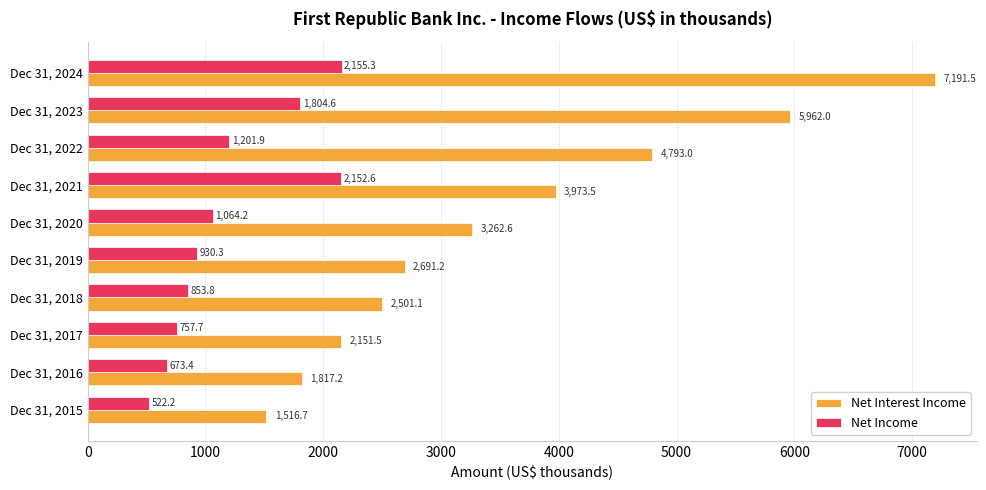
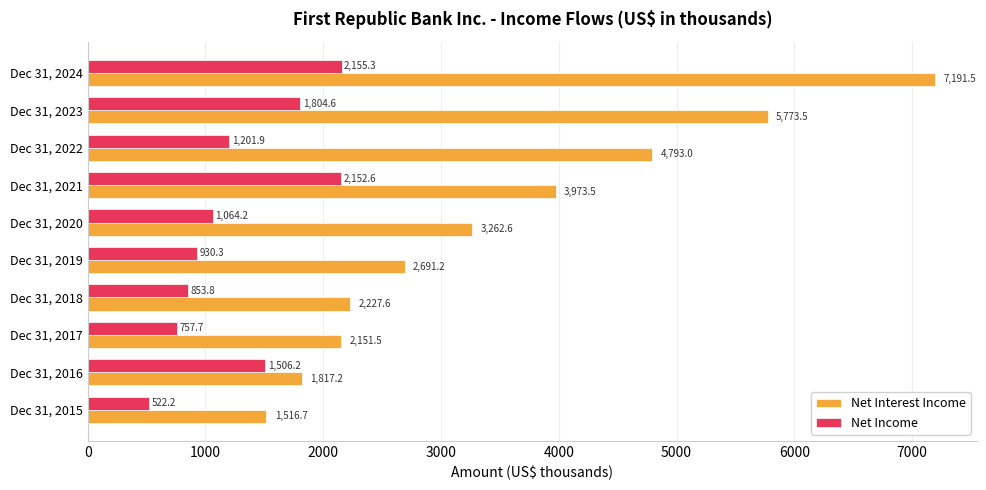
  {
    "Net Interest Income": {
      "Dec 31, 2024": "7,191.5",
-     "Dec 31, 2023": "5,962.0",
+     "Dec 31, 2023": "5,773.5",
      "Dec 31, 2022": "4,793.0",
      "Dec 31, 2021": "3,973.5",
      "Dec 31, 2020": "3,262.6",
      "Dec 31, 2019": "2,691.2",
-     "Dec 31, 2018": "2,501.1",
+     "Dec 31, 2018": "2,227.6",
      "Dec 31, 2017": "2,151.5",
      "Dec 31, 2016": "1,817.2",
      "Dec 31, 2015": "1,516.7"
    },
    "Net Income": {
      "Dec 31, 2024": "2,155.3",
      "Dec 31, 2023": "1,804.6",
      "Dec 31, 2022": "1,201.9",
      "Dec 31, 2021": "2,152.6",
      "Dec 31, 2020": "1,064.2",
      "Dec 31, 2019": "930.3",
      "Dec 31, 2018": "853.8",
      "Dec 31, 2017": "757.7",
-     "Dec 31, 2016": "673.4",
+     "Dec 31, 2016": "1,506.2",
      "Dec 31, 2015": "522.2"
    }
  }
